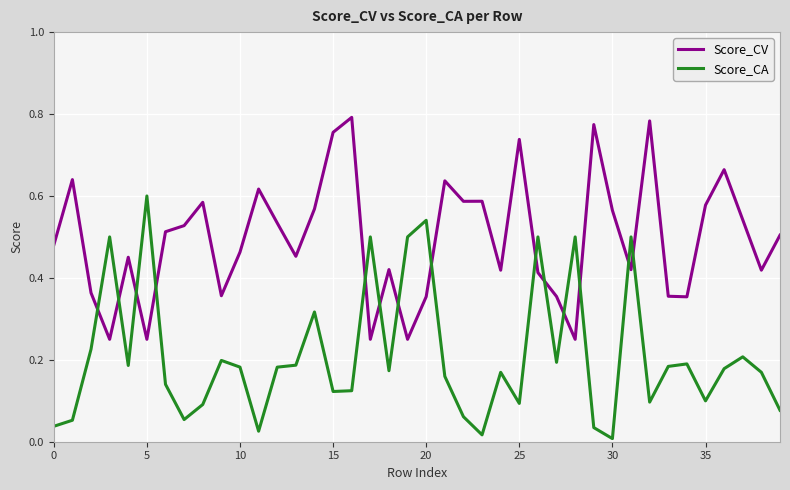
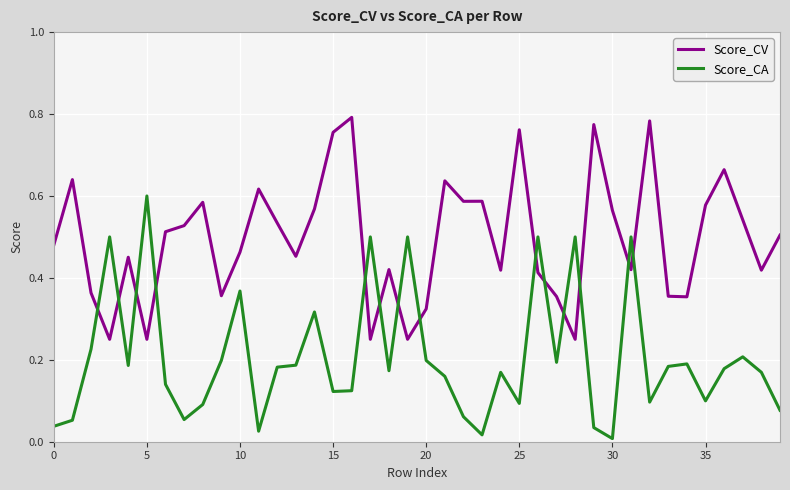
  {
    "Score_CV": {
      "0": 0.48,
      "5": 0.25,
      "10": 0.46,
      "15": 0.76,
-     "20": 0.35,
-     "25": 0.74,
+     "20": 0.32,
+     "25": 0.76,
      "30": 0.56,
      "35": 0.58
    },
    "Score_CA": {
      "0": 0.04,
      "5": 0.60,
-     "10": 0.18,
+     "10": 0.37,
      "15": 0.12,
-     "20": 0.54,
+     "20": 0.20,
      "25": 0.09,
      "30": 0.01,
      "35": 0.10
    }
  }
